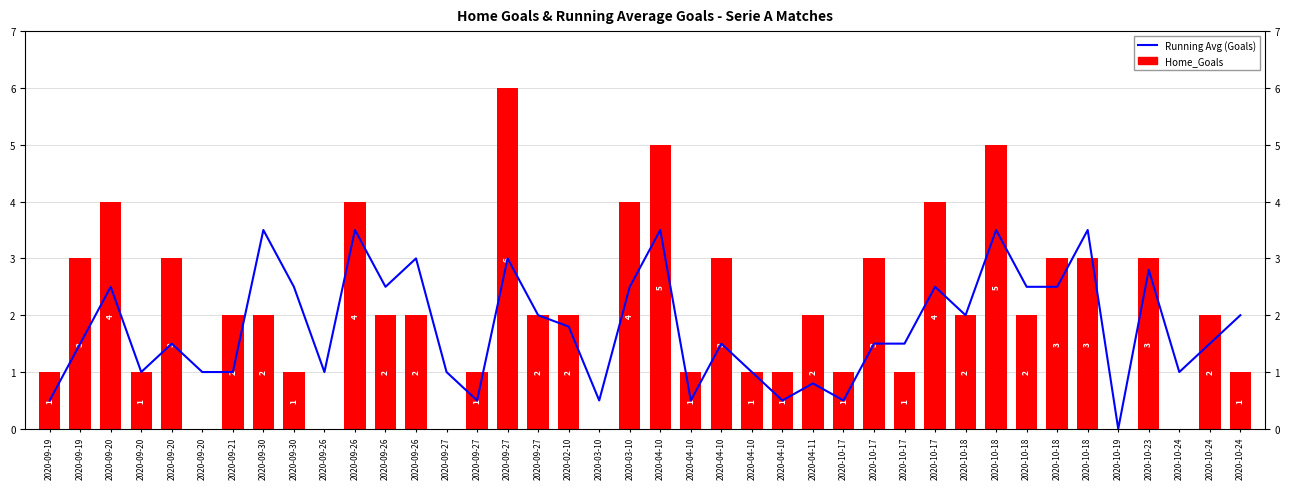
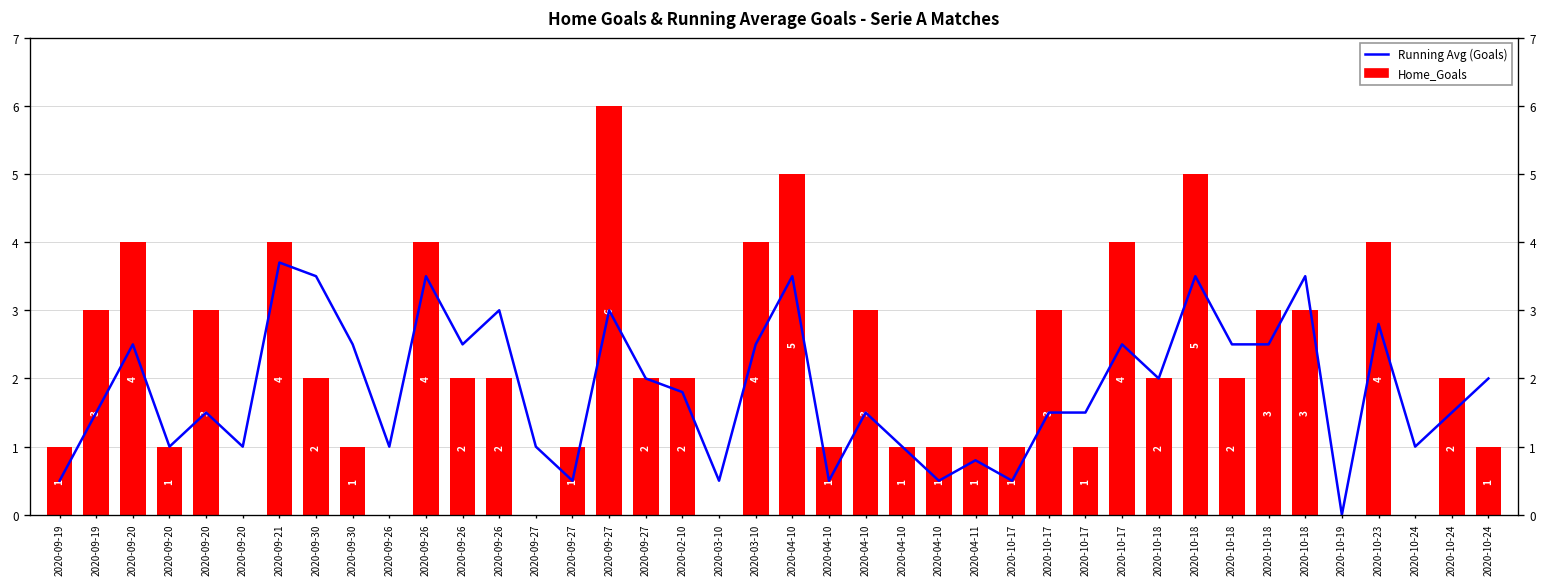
  {
    "Running Avg (Goals)": {
-     "2020-09-21": 1.0,
+     "2020-09-21": 3.7,
      "2020-02-10": 1.8,
      "2020-10-19": 0.0,
      "2020-10-23": 2.8
    },
    "Home_Goals": {
-     "2020-09-21": 2,
+     "2020-09-21": 4,
      "2020-02-10": 2,
-     "2020-04-11": 2,
-     "2020-10-23": 3
+     "2020-04-11": 1,
+     "2020-10-23": 4
    }
  }
